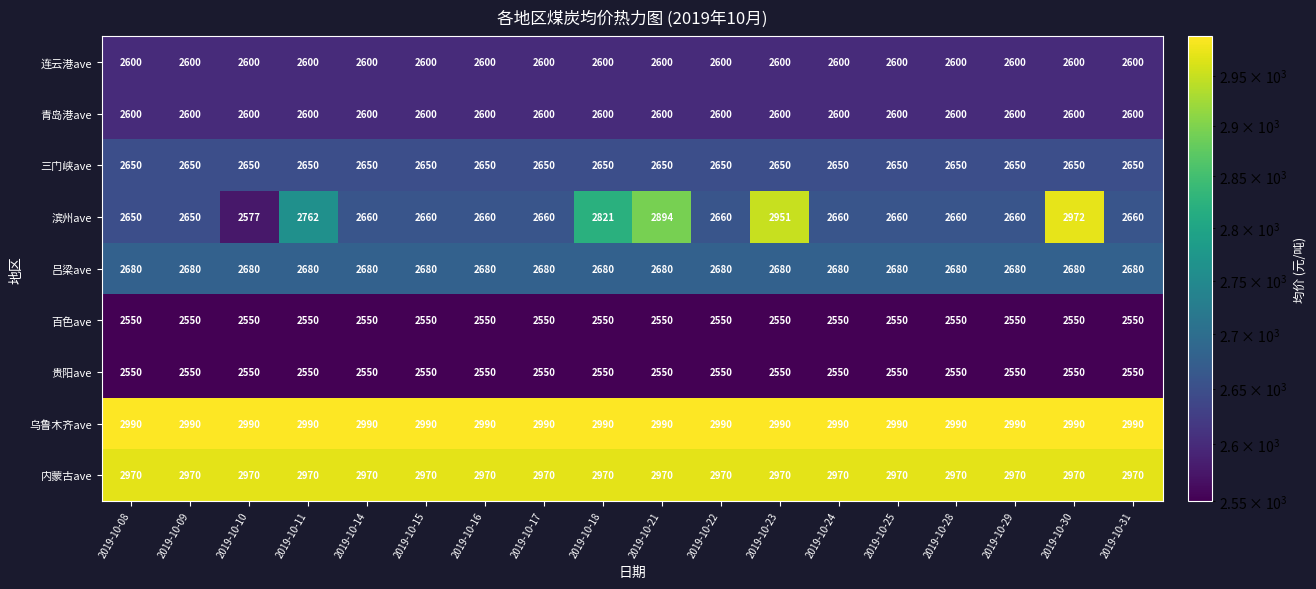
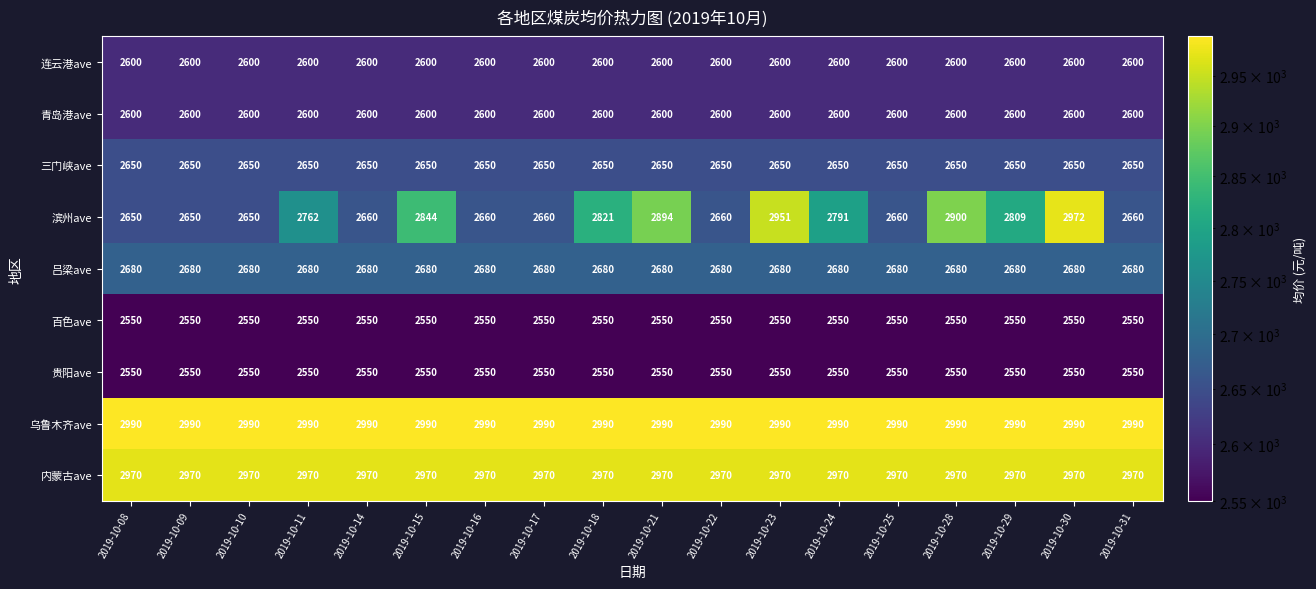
  {
    "连云港ave": {
      "2019-10-08": 2600,
      "2019-10-09": 2600,
      "2019-10-10": 2600,
      "2019-10-11": 2600,
      "2019-10-14": 2600,
      "2019-10-15": 2600,
      "2019-10-16": 2600,
      "2019-10-17": 2600,
      "2019-10-18": 2600,
      "2019-10-21": 2600,
      "2019-10-22": 2600,
      "2019-10-23": 2600,
      "2019-10-24": 2600,
      "2019-10-25": 2600,
      "2019-10-28": 2600,
      "2019-10-29": 2600,
      "2019-10-30": 2600,
      "2019-10-31": 2600
    },
    "青岛港ave": {
      "2019-10-08": 2600,
      "2019-10-09": 2600,
      "2019-10-10": 2600,
      "2019-10-11": 2600,
      "2019-10-14": 2600,
      "2019-10-15": 2600,
      "2019-10-16": 2600,
      "2019-10-17": 2600,
      "2019-10-18": 2600,
      "2019-10-21": 2600,
      "2019-10-22": 2600,
      "2019-10-23": 2600,
      "2019-10-24": 2600,
      "2019-10-25": 2600,
      "2019-10-28": 2600,
      "2019-10-29": 2600,
      "2019-10-30": 2600,
      "2019-10-31": 2600
    },
    "三门峡ave": {
      "2019-10-08": 2650,
      "2019-10-09": 2650,
      "2019-10-10": 2650,
      "2019-10-11": 2650,
      "2019-10-14": 2650,
      "2019-10-15": 2650,
      "2019-10-16": 2650,
      "2019-10-17": 2650,
      "2019-10-18": 2650,
      "2019-10-21": 2650,
      "2019-10-22": 2650,
      "2019-10-23": 2650,
      "2019-10-24": 2650,
      "2019-10-25": 2650,
      "2019-10-28": 2650,
      "2019-10-29": 2650,
      "2019-10-30": 2650,
      "2019-10-31": 2650
    },
    "滨州ave": {
      "2019-10-08": 2650,
      "2019-10-09": 2650,
-     "2019-10-10": 2577,
+     "2019-10-10": 2650,
      "2019-10-11": 2762,
      "2019-10-14": 2660,
-     "2019-10-15": 2660,
+     "2019-10-15": 2844,
      "2019-10-16": 2660,
      "2019-10-17": 2660,
      "2019-10-18": 2821,
      "2019-10-21": 2894,
      "2019-10-22": 2660,
      "2019-10-23": 2951,
-     "2019-10-24": 2660,
+     "2019-10-24": 2791,
      "2019-10-25": 2660,
-     "2019-10-28": 2660,
-     "2019-10-29": 2660,
+     "2019-10-28": 2900,
+     "2019-10-29": 2809,
      "2019-10-30": 2972,
      "2019-10-31": 2660
    },
    "吕梁ave": {
      "2019-10-08": 2680,
      "2019-10-09": 2680,
      "2019-10-10": 2680,
      "2019-10-11": 2680,
      "2019-10-14": 2680,
      "2019-10-15": 2680,
      "2019-10-16": 2680,
      "2019-10-17": 2680,
      "2019-10-18": 2680,
      "2019-10-21": 2680,
      "2019-10-22": 2680,
      "2019-10-23": 2680,
      "2019-10-24": 2680,
      "2019-10-25": 2680,
      "2019-10-28": 2680,
      "2019-10-29": 2680,
      "2019-10-30": 2680,
      "2019-10-31": 2680
    },
    "百色ave": {
      "2019-10-08": 2550,
      "2019-10-09": 2550,
      "2019-10-10": 2550,
      "2019-10-11": 2550,
      "2019-10-14": 2550,
      "2019-10-15": 2550,
      "2019-10-16": 2550,
      "2019-10-17": 2550,
      "2019-10-18": 2550,
      "2019-10-21": 2550,
      "2019-10-22": 2550,
      "2019-10-23": 2550,
      "2019-10-24": 2550,
      "2019-10-25": 2550,
      "2019-10-28": 2550,
      "2019-10-29": 2550,
      "2019-10-30": 2550,
      "2019-10-31": 2550
    },
    "贵阳ave": {
      "2019-10-08": 2550,
      "2019-10-09": 2550,
      "2019-10-10": 2550,
      "2019-10-11": 2550,
      "2019-10-14": 2550,
      "2019-10-15": 2550,
      "2019-10-16": 2550,
      "2019-10-17": 2550,
      "2019-10-18": 2550,
      "2019-10-21": 2550,
      "2019-10-22": 2550,
      "2019-10-23": 2550,
      "2019-10-24": 2550,
      "2019-10-25": 2550,
      "2019-10-28": 2550,
      "2019-10-29": 2550,
      "2019-10-30": 2550,
      "2019-10-31": 2550
    },
    "乌鲁木齐ave": {
      "2019-10-08": 2990,
      "2019-10-09": 2990,
      "2019-10-10": 2990,
      "2019-10-11": 2990,
      "2019-10-14": 2990,
      "2019-10-15": 2990,
      "2019-10-16": 2990,
      "2019-10-17": 2990,
      "2019-10-18": 2990,
      "2019-10-21": 2990,
      "2019-10-22": 2990,
      "2019-10-23": 2990,
      "2019-10-24": 2990,
      "2019-10-25": 2990,
      "2019-10-28": 2990,
      "2019-10-29": 2990,
      "2019-10-30": 2990,
      "2019-10-31": 2990
    },
    "内蒙古ave": {
      "2019-10-08": 2970,
      "2019-10-09": 2970,
      "2019-10-10": 2970,
      "2019-10-11": 2970,
      "2019-10-14": 2970,
      "2019-10-15": 2970,
      "2019-10-16": 2970,
      "2019-10-17": 2970,
      "2019-10-18": 2970,
      "2019-10-21": 2970,
      "2019-10-22": 2970,
      "2019-10-23": 2970,
      "2019-10-24": 2970,
      "2019-10-25": 2970,
      "2019-10-28": 2970,
      "2019-10-29": 2970,
      "2019-10-30": 2970,
      "2019-10-31": 2970
    }
  }
